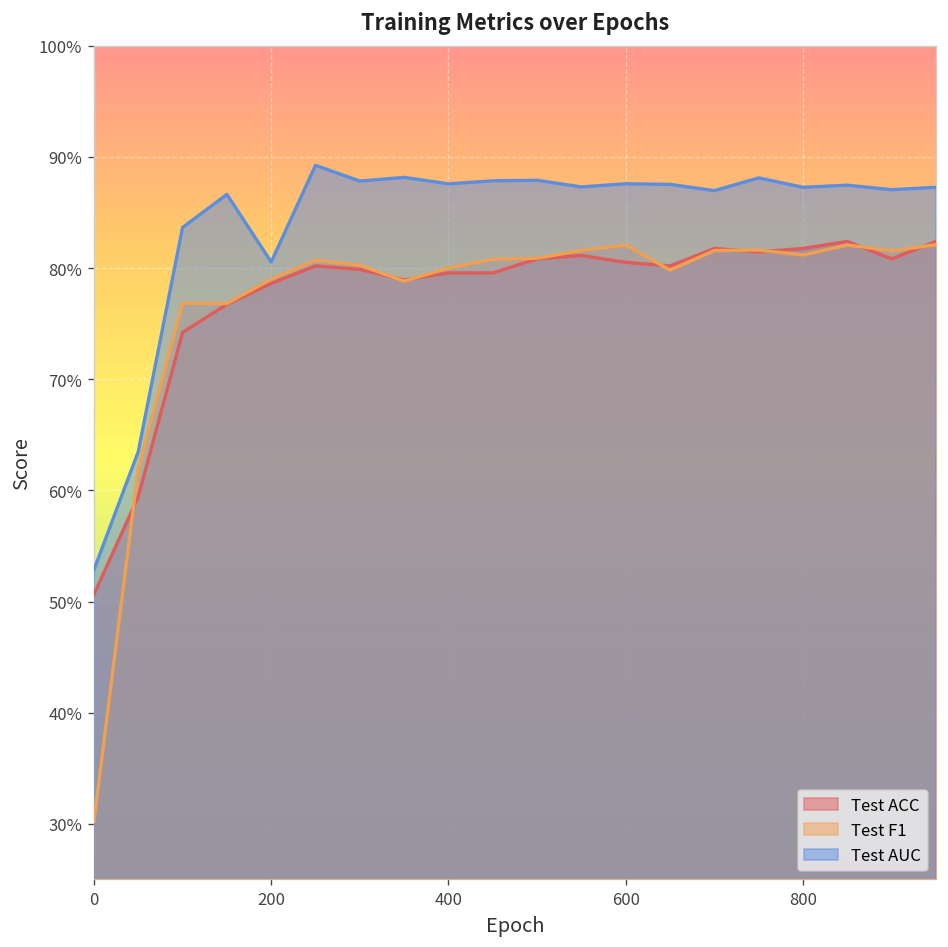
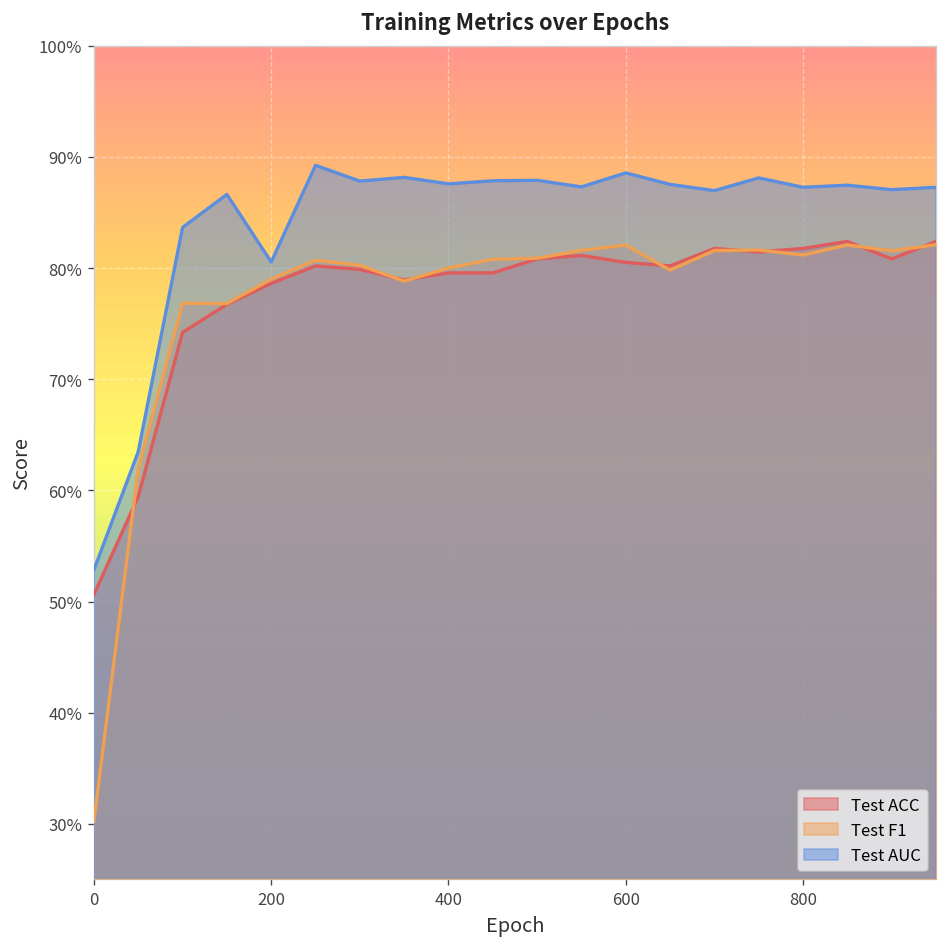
  {
    "Test AUC": {
      "0": "53%",
      "200": "81%",
      "400": "88%",
-     "600": "88%",
+     "600": "89%",
      "800": "87%"
    }
  }
